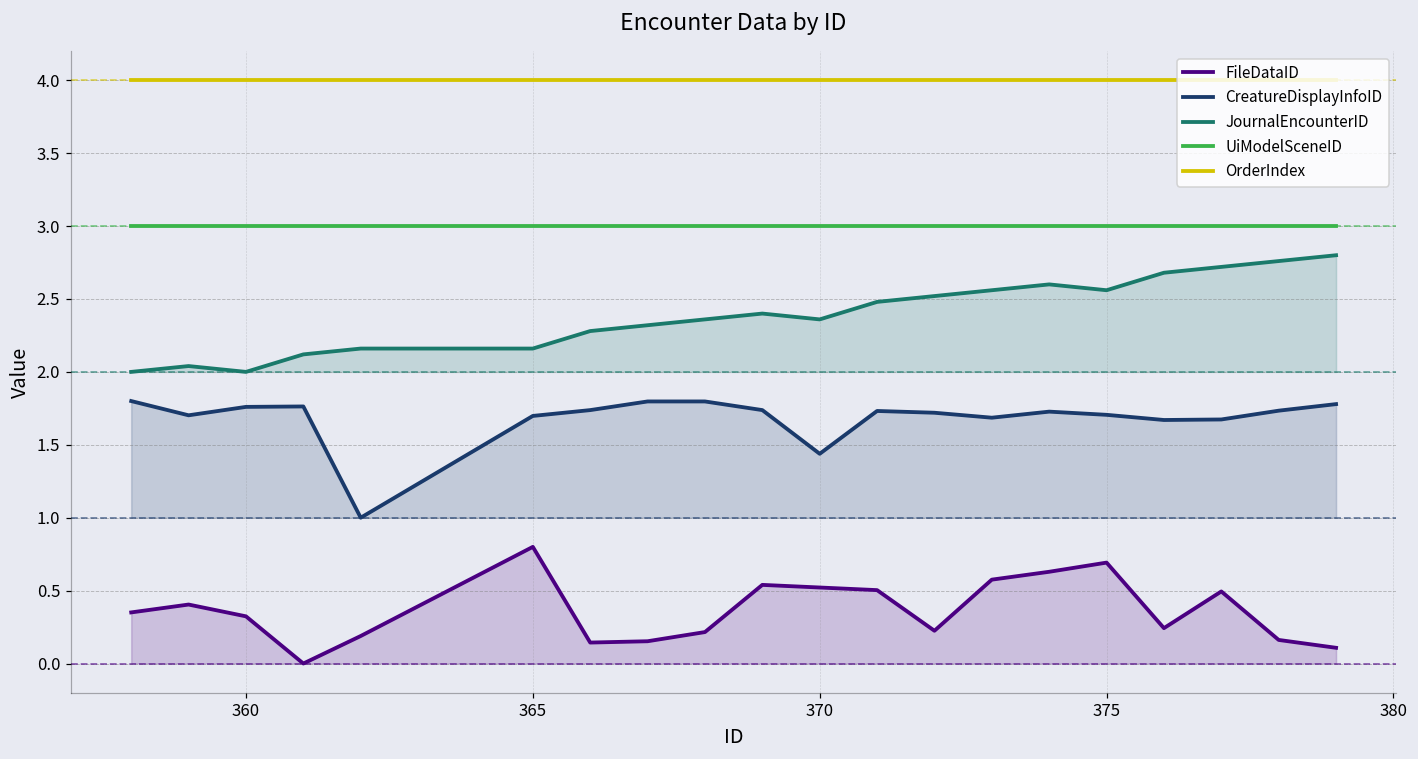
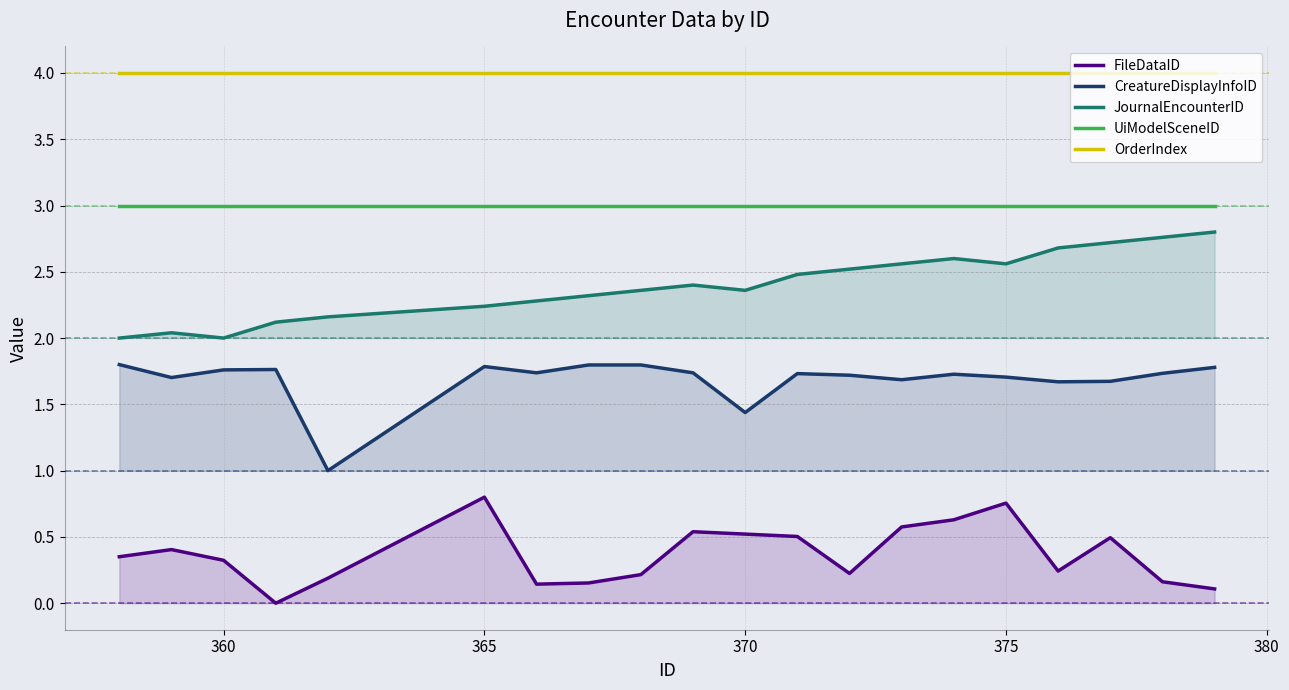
  {
    "FileDataID": {
      "360": 0.32,
      "365": 0.80,
      "370": 0.52,
-     "375": 0.69
+     "375": 0.76
    },
    "CreatureDisplayInfoID": {
      "360": 1.76,
-     "365": 1.70,
+     "365": 1.79,
      "370": 1.44,
      "375": 1.71
    },
    "JournalEncounterID": {
      "360": 2.00,
-     "365": 2.16,
+     "365": 2.24,
      "370": 2.36,
      "375": 2.56
    },
    "UiModelSceneID": {
      "360": 3.00,
      "365": 3.00,
      "370": 3.00,
      "375": 3.00
    },
    "OrderIndex": {
      "360": 4.00,
      "365": 4.00,
      "370": 4.00,
      "375": 4.00
    }
  }
